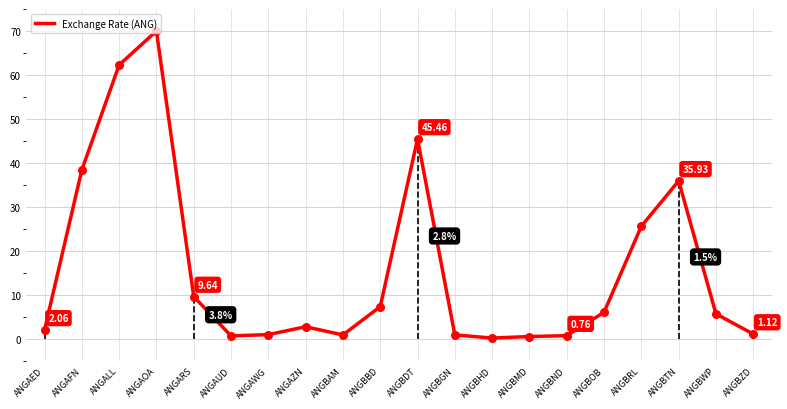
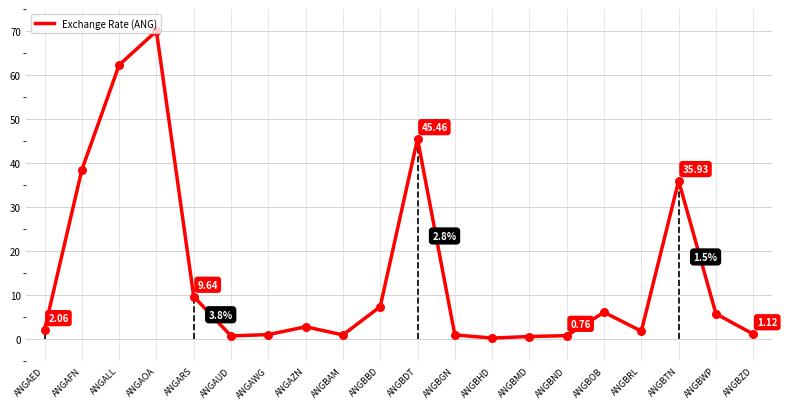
  {
    "Exchange Rate (ANG)": {
      "ANGAFN": 38,
      "ANGALL": 62,
      "ANGAWG": 1,
      "ANGAZN": 3,
      "ANGBAM": 1,
      "ANGBBD": 7,
      "ANGBGN": 1,
      "ANGBHD": 0,
      "ANGBMD": 1,
      "ANGBOB": 6,
-     "ANGBRL": 26,
+     "ANGBRL": 2,
      "ANGBWP": 6
    }
  }
